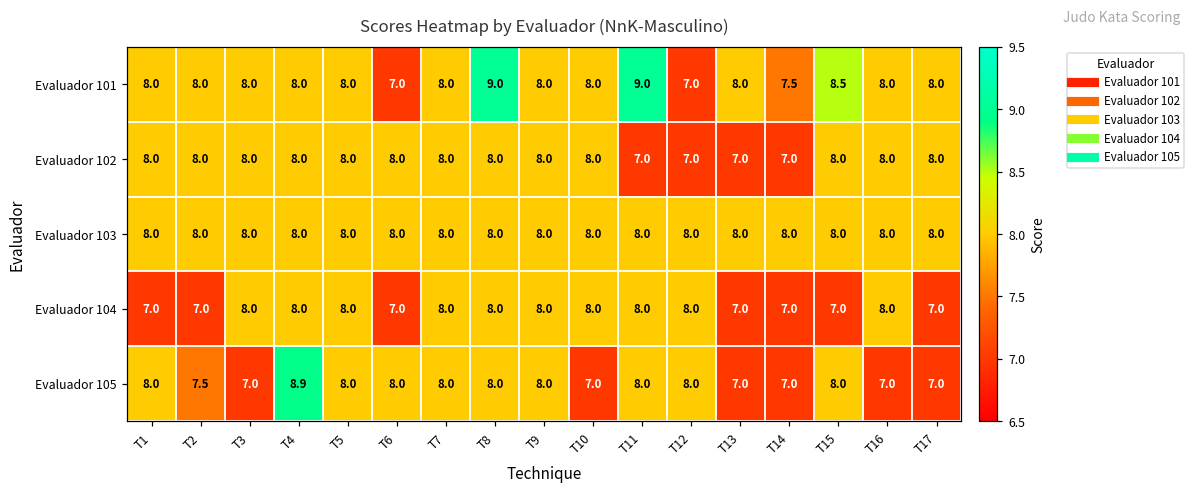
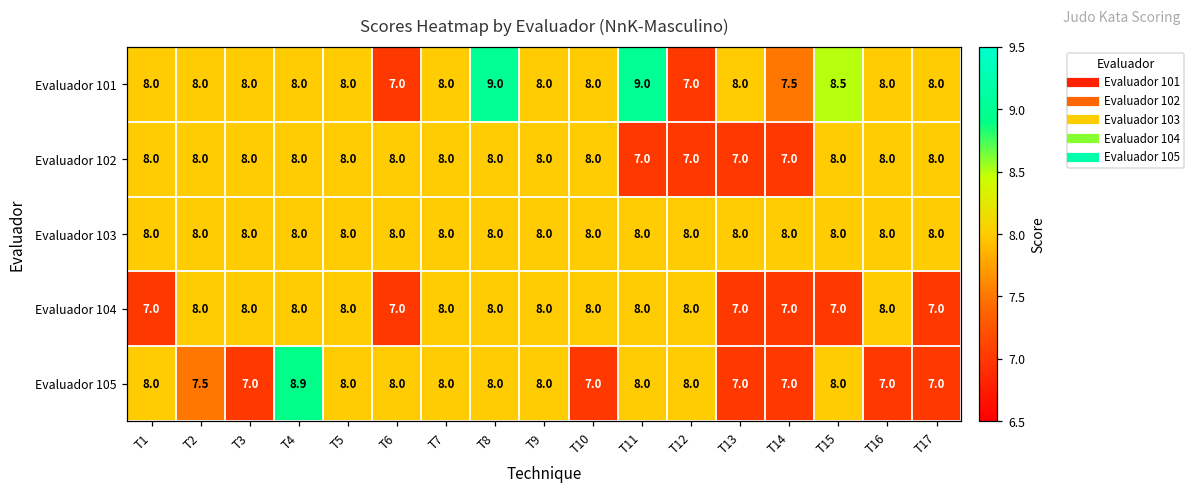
  {
    "Evaluador 101": {
      "T1": 8.0,
      "T2": 8.0,
      "T3": 8.0,
      "T4": 8.0,
      "T5": 8.0,
      "T6": 7.0,
      "T7": 8.0,
      "T8": 9.0,
      "T9": 8.0,
      "T10": 8.0,
      "T11": 9.0,
      "T12": 7.0,
      "T13": 8.0,
      "T14": 7.5,
      "T15": 8.5,
      "T16": 8.0,
      "T17": 8.0
    },
    "Evaluador 102": {
      "T1": 8.0,
      "T2": 8.0,
      "T3": 8.0,
      "T4": 8.0,
      "T5": 8.0,
      "T6": 8.0,
      "T7": 8.0,
      "T8": 8.0,
      "T9": 8.0,
      "T10": 8.0,
      "T11": 7.0,
      "T12": 7.0,
      "T13": 7.0,
      "T14": 7.0,
      "T15": 8.0,
      "T16": 8.0,
      "T17": 8.0
    },
    "Evaluador 103": {
      "T1": 8.0,
      "T2": 8.0,
      "T3": 8.0,
      "T4": 8.0,
      "T5": 8.0,
      "T6": 8.0,
      "T7": 8.0,
      "T8": 8.0,
      "T9": 8.0,
      "T10": 8.0,
      "T11": 8.0,
      "T12": 8.0,
      "T13": 8.0,
      "T14": 8.0,
      "T15": 8.0,
      "T16": 8.0,
      "T17": 8.0
    },
    "Evaluador 104": {
      "T1": 7.0,
-     "T2": 7.0,
+     "T2": 8.0,
      "T3": 8.0,
      "T4": 8.0,
      "T5": 8.0,
      "T6": 7.0,
      "T7": 8.0,
      "T8": 8.0,
      "T9": 8.0,
      "T10": 8.0,
      "T11": 8.0,
      "T12": 8.0,
      "T13": 7.0,
      "T14": 7.0,
      "T15": 7.0,
      "T16": 8.0,
      "T17": 7.0
    },
    "Evaluador 105": {
      "T1": 8.0,
      "T2": 7.5,
      "T3": 7.0,
      "T4": 8.9,
      "T5": 8.0,
      "T6": 8.0,
      "T7": 8.0,
      "T8": 8.0,
      "T9": 8.0,
      "T10": 7.0,
      "T11": 8.0,
      "T12": 8.0,
      "T13": 7.0,
      "T14": 7.0,
      "T15": 8.0,
      "T16": 7.0,
      "T17": 7.0
    }
  }
